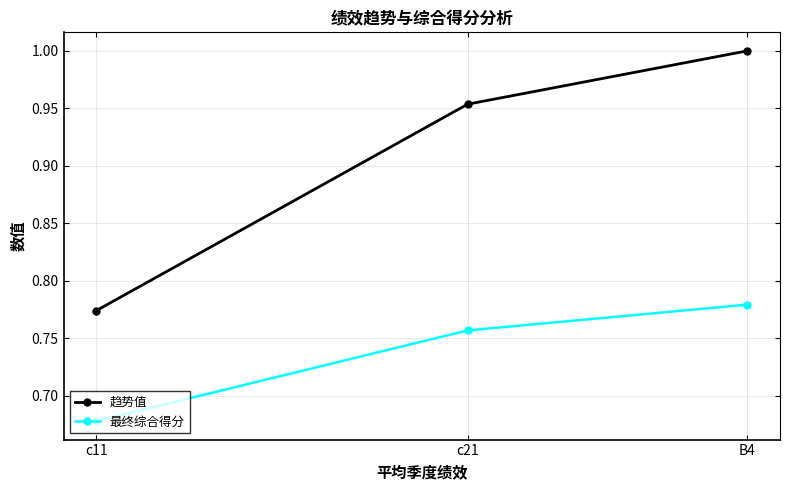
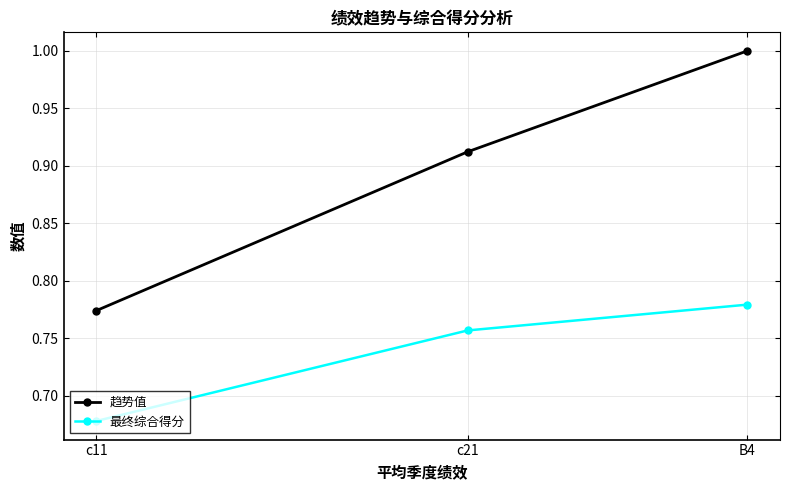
  {
    "趋势值": {
      "c11": 0.774,
-     "c21": 0.954,
+     "c21": 0.912,
      "B4": 1.000
    },
    "最终综合得分": {
      "c21": 0.757,
      "B4": 0.779
    }
  }
